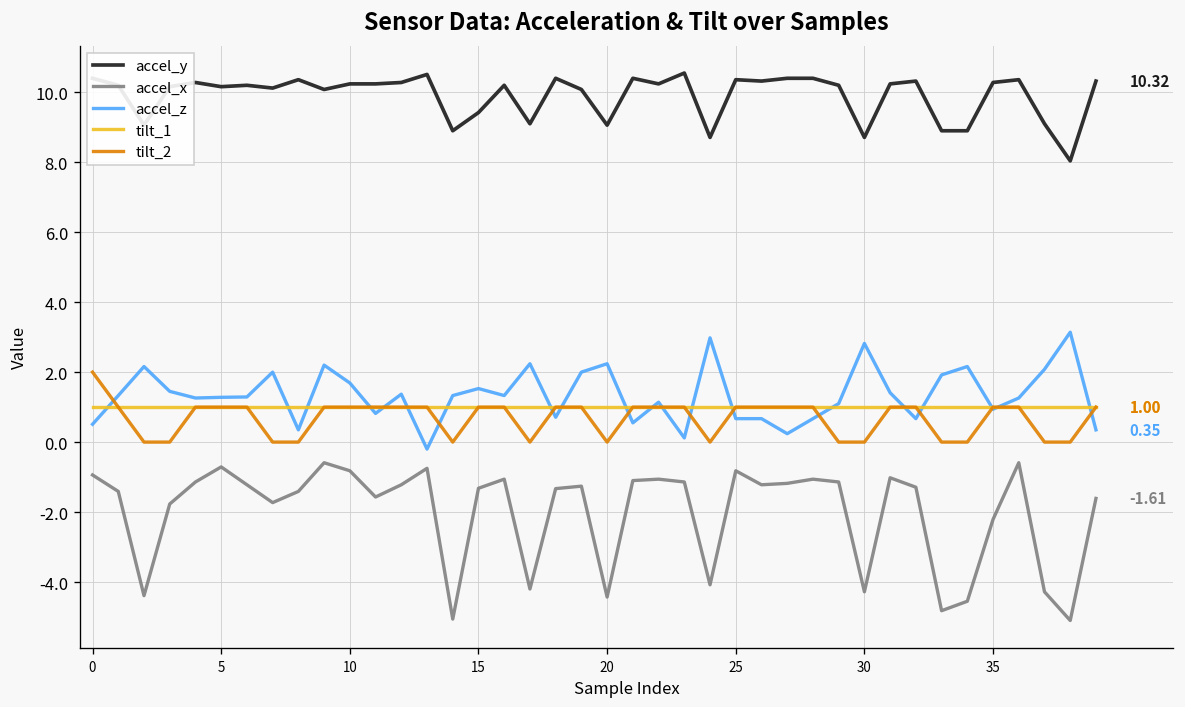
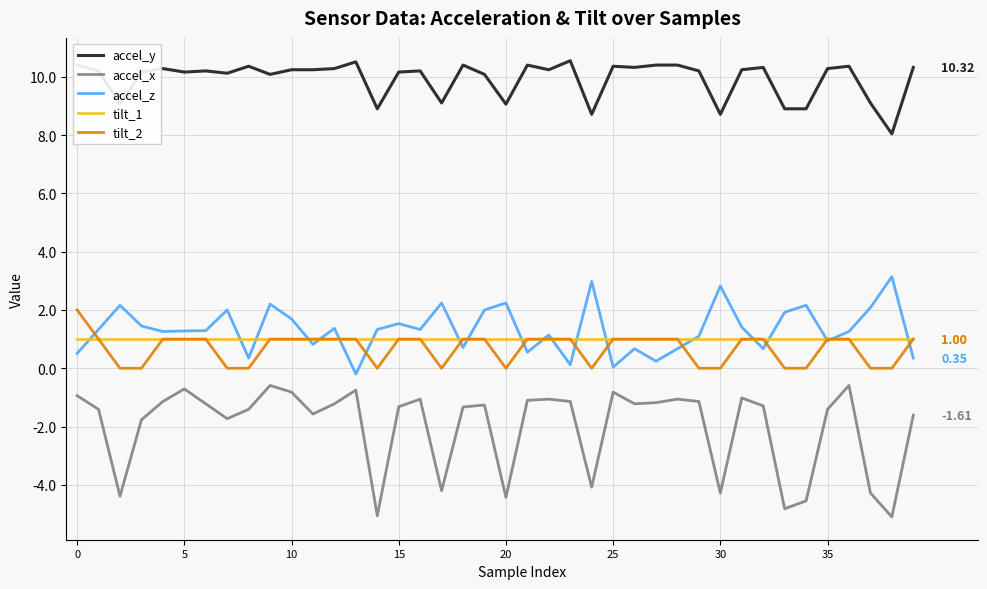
  {
    "accel_y": {
      "5": 10.2,
      "10": 10.2,
-     "15": 9.4,
+     "15": 10.2,
      "20": 9.1,
      "25": 10.4,
      "30": 8.7,
      "35": 10.3
    },
    "accel_x": {
      "0": -0.9,
      "5": -0.7,
      "10": -0.8,
      "15": -1.3,
      "20": -4.4,
      "25": -0.8,
      "30": -4.3,
-     "35": -2.2
+     "35": -1.4
    },
    "accel_z": {
      "0": 0.5,
      "5": 1.3,
      "10": 1.7,
      "15": 1.5,
      "20": 2.2,
-     "25": 0.7,
+     "25": 0.0,
      "30": 2.8
    },
    "tilt_1": {
      "0": 1.0,
      "20": 1.0,
      "30": 1.0
    },
    "tilt_2": {
      "0": 2.0,
      "20": 0.0,
      "30": 0.0
    }
  }
